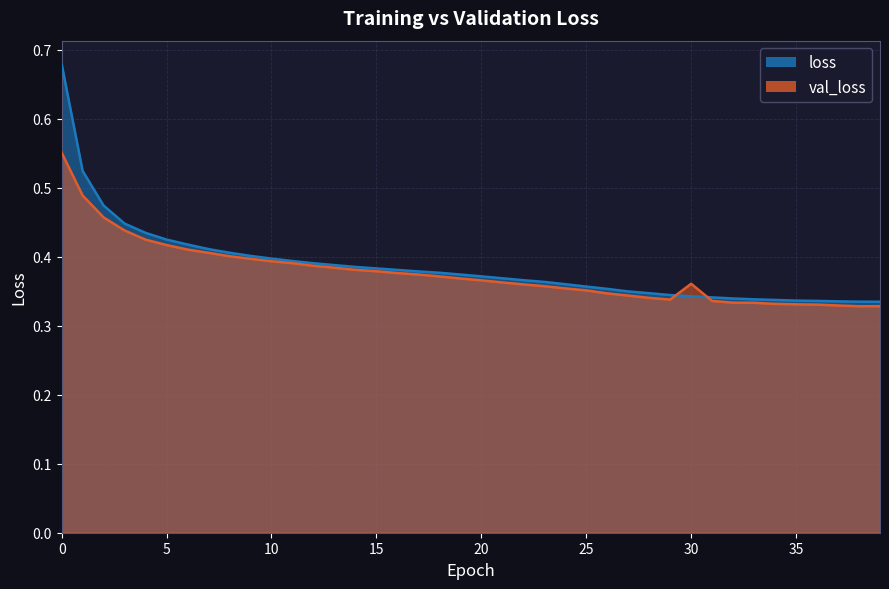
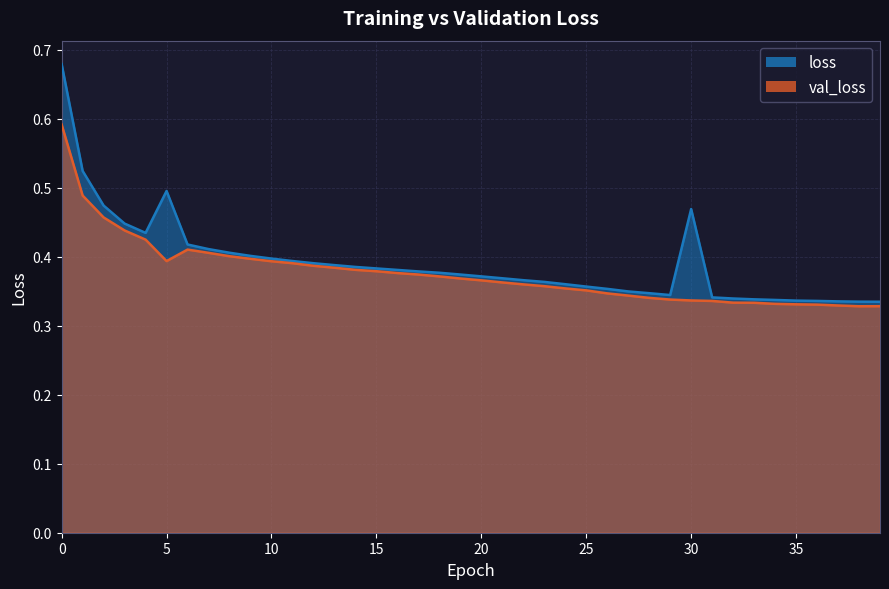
  {
    "loss": {
      "0": 0.68,
-     "5": 0.43,
+     "5": 0.50,
      "10": 0.40,
      "15": 0.38,
      "20": 0.37,
      "25": 0.36,
-     "30": 0.34,
+     "30": 0.47,
      "35": 0.34
    },
    "val_loss": {
-     "0": 0.55,
-     "5": 0.42,
+     "0": 0.59,
+     "5": 0.39,
      "10": 0.39,
      "15": 0.38,
      "20": 0.37,
      "25": 0.35,
-     "30": 0.36,
+     "30": 0.34,
      "35": 0.33
    }
  }
